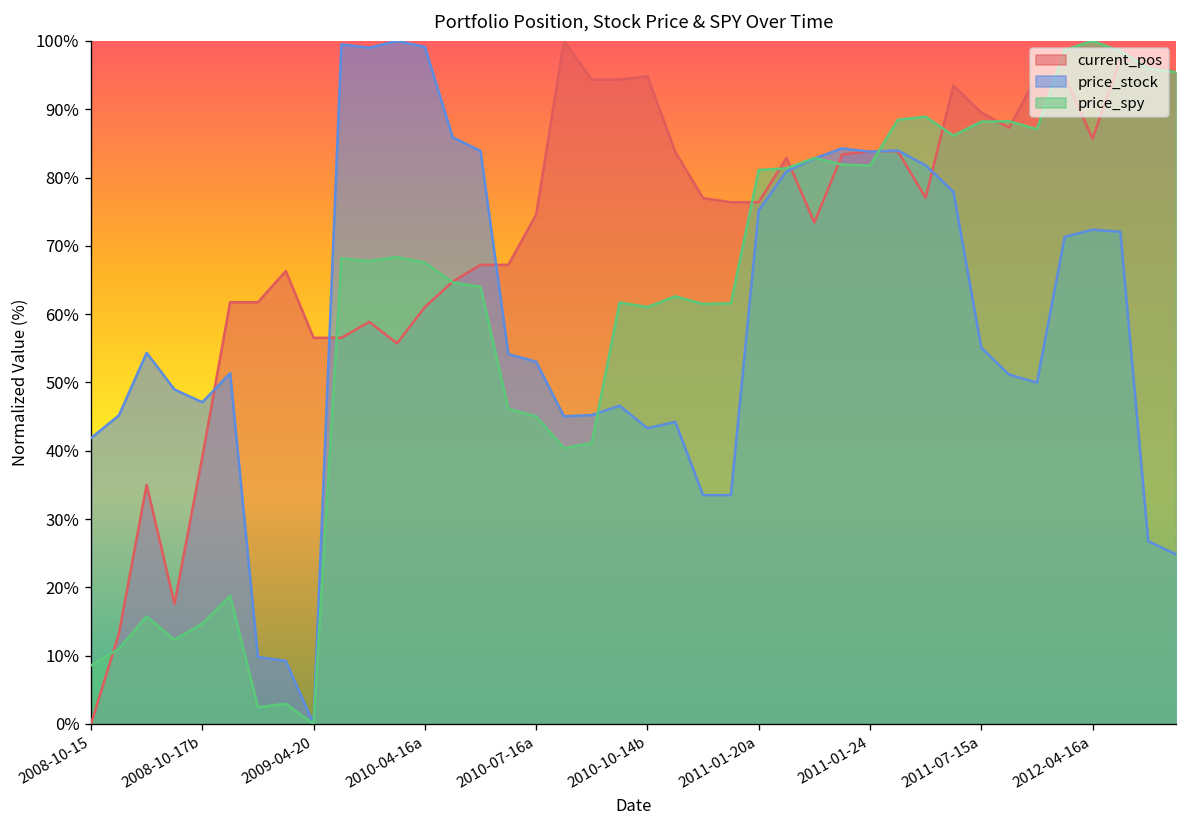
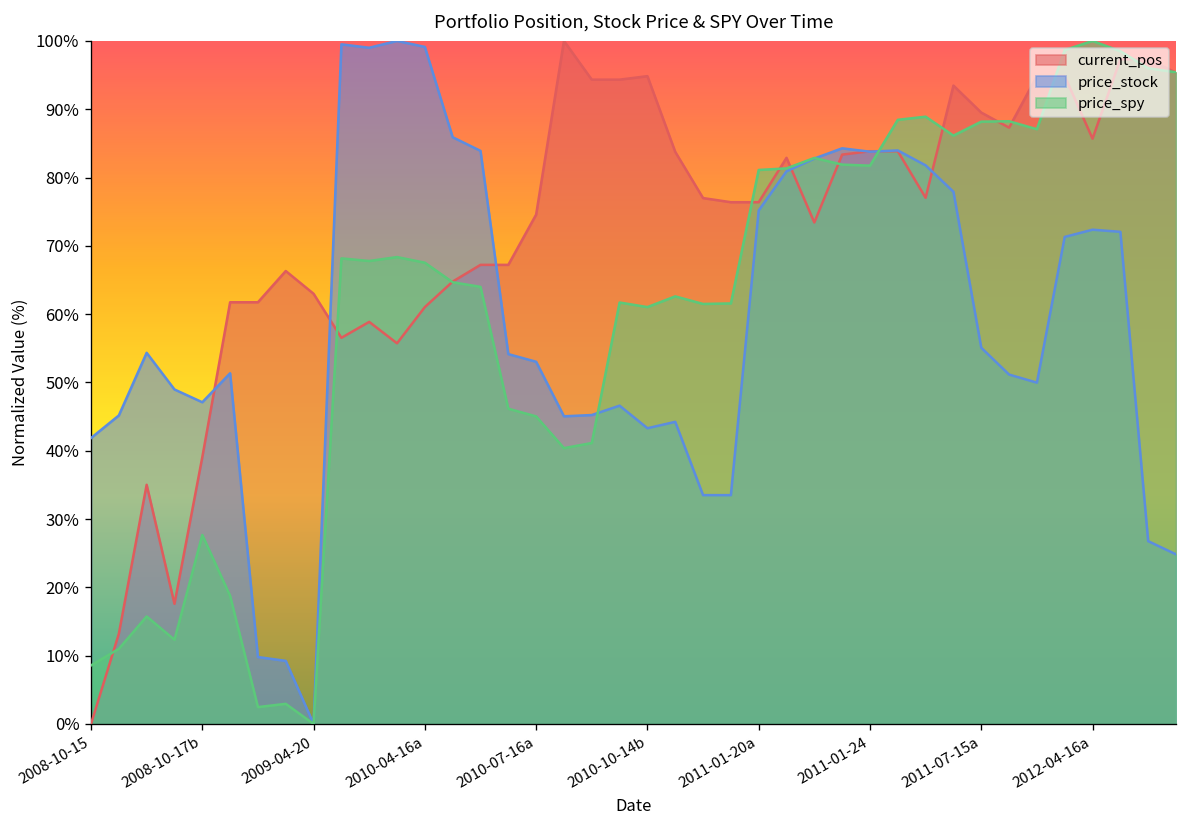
  {
    "current_pos": {
      "2008-10-15": "0%",
      "2008-10-17b": "39%",
-     "2009-04-20": "57%",
+     "2009-04-20": "63%",
      "2010-04-16a": "61%",
      "2010-07-16a": "75%",
      "2010-10-14b": "95%",
      "2011-01-20a": "76%",
      "2011-07-15a": "90%",
      "2012-04-16a": "86%"
    },
    "price_stock": {
      "2008-10-15": "42%",
      "2008-10-17b": "47%",
      "2010-04-16a": "99%",
      "2010-07-16a": "53%",
      "2010-10-14b": "43%",
      "2011-01-20a": "75%",
      "2011-07-15a": "55%",
      "2012-04-16a": "72%"
    },
    "price_spy": {
      "2008-10-15": "9%",
-     "2008-10-17b": "15%",
+     "2008-10-17b": "28%",
      "2010-04-16a": "68%",
      "2010-07-16a": "45%",
      "2010-10-14b": "61%",
      "2011-01-20a": "81%",
      "2011-01-24": "82%",
      "2011-07-15a": "88%",
      "2012-04-16a": "100%"
    }
  }
